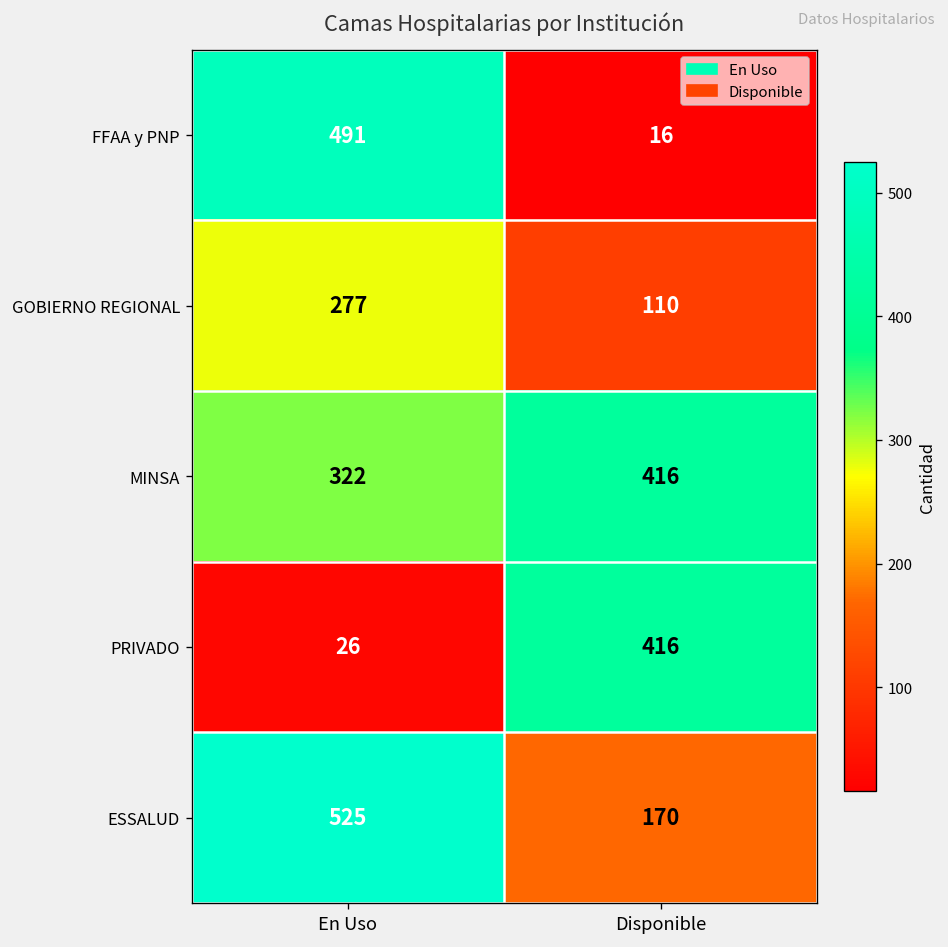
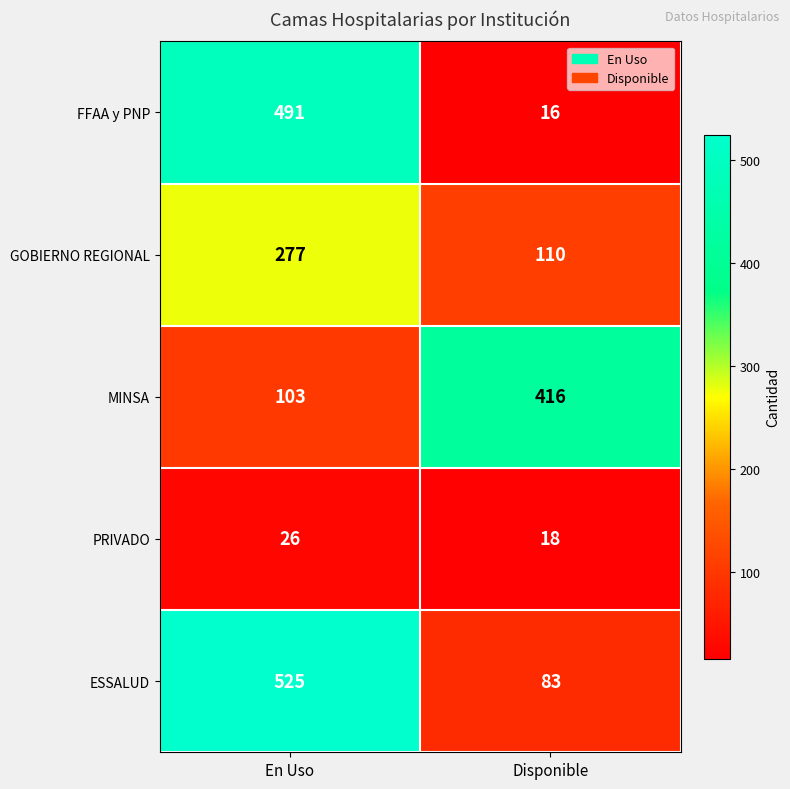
  {
    "FFAA y PNP": {
      "En Uso": 491,
      "Disponible": 16
    },
    "GOBIERNO REGIONAL": {
      "En Uso": 277,
      "Disponible": 110
    },
    "MINSA": {
-     "En Uso": 322,
+     "En Uso": 103,
      "Disponible": 416
    },
    "PRIVADO": {
      "En Uso": 26,
-     "Disponible": 416
+     "Disponible": 18
    },
    "ESSALUD": {
      "En Uso": 525,
-     "Disponible": 170
+     "Disponible": 83
    }
  }
